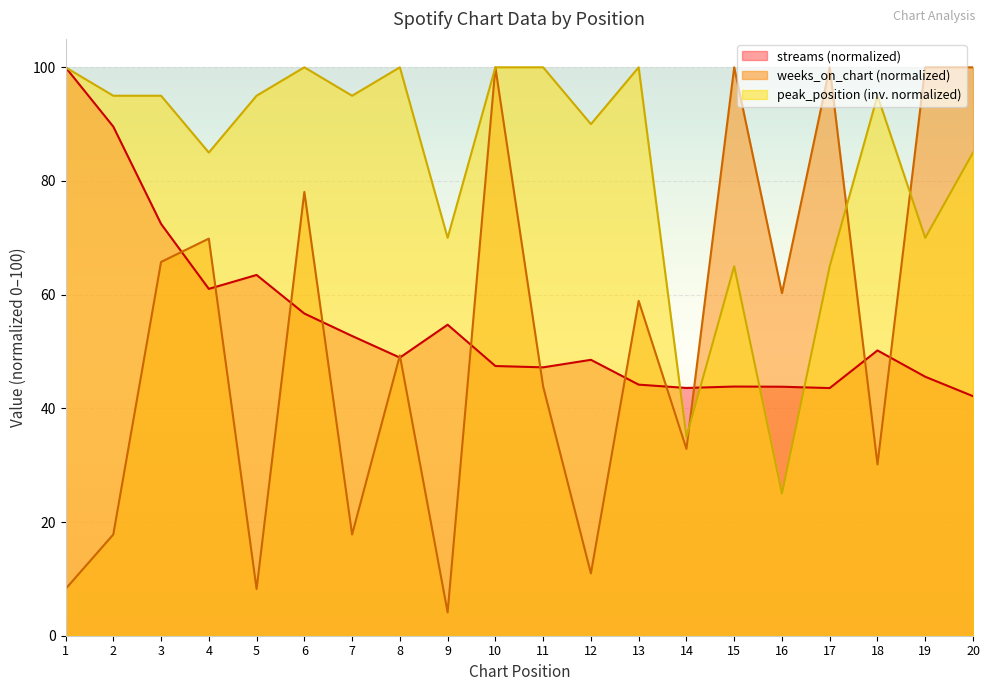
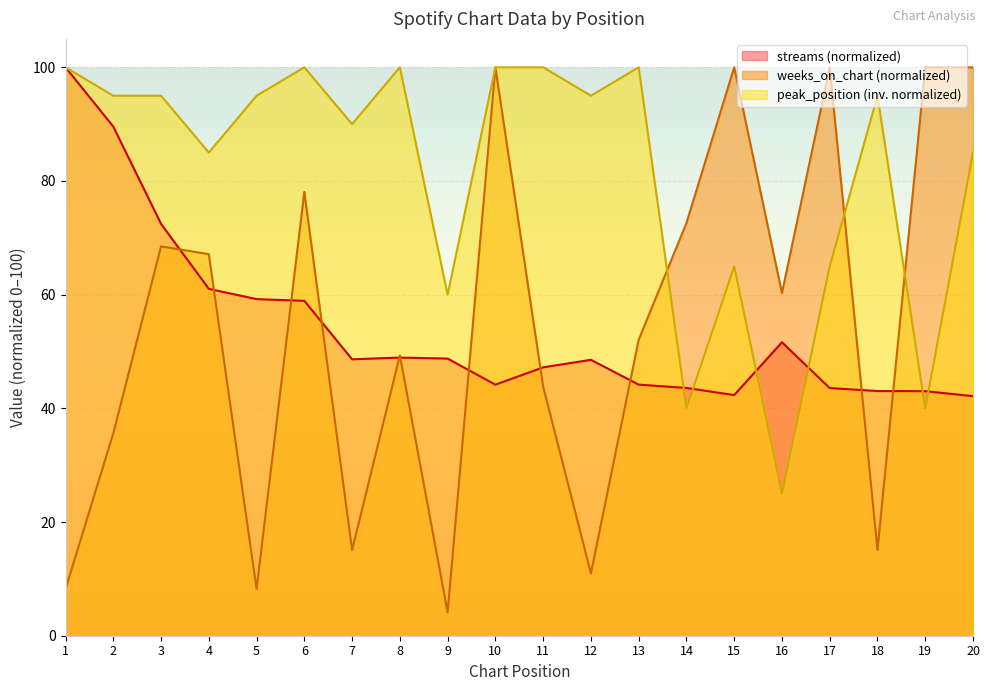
  {
    "streams (normalized)": {
      "2": 90,
      "3": 72,
      "4": 61,
-     "5": 63,
-     "6": 57,
-     "7": 53,
-     "9": 55,
-     "10": 47,
+     "5": 59,
+     "6": 59,
+     "7": 49,
+     "9": 49,
+     "10": 44,
      "11": 47,
      "12": 49,
      "13": 44,
      "14": 44,
-     "15": 44,
-     "16": 44,
+     "15": 42,
+     "16": 52,
      "17": 44,
-     "18": 50,
-     "19": 46,
+     "18": 43,
+     "19": 43,
      "20": 42
    },
    "weeks_on_chart (normalized)": {
      "1": 8,
-     "2": 18,
-     "3": 66,
-     "4": 70,
+     "2": 36,
+     "3": 68,
+     "4": 67,
      "5": 8,
      "6": 78,
-     "7": 18,
+     "7": 15,
      "9": 4,
      "11": 44,
      "12": 11,
-     "13": 59,
-     "14": 33,
+     "13": 52,
+     "14": 73,
      "15": 100,
      "16": 60,
-     "18": 30,
+     "18": 15,
      "20": 100
    },
    "peak_position (inv. normalized)": {
      "2": 95,
      "3": 95,
      "4": 85,
      "5": 95,
      "6": 100,
-     "7": 95,
+     "7": 90,
      "8": 100,
-     "9": 70,
+     "9": 60,
      "11": 100,
-     "12": 90,
+     "12": 95,
      "13": 100,
-     "14": 35,
+     "14": 40,
      "15": 65,
      "16": 25,
      "17": 65,
-     "19": 70,
+     "19": 40,
      "20": 85
    }
  }
